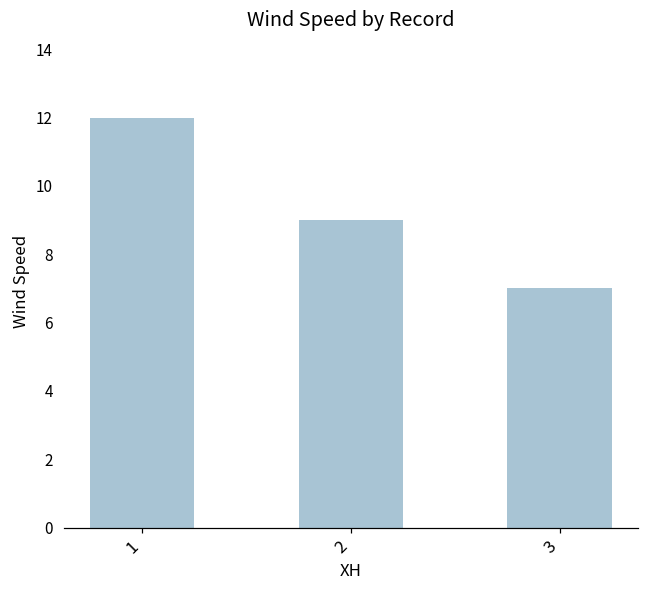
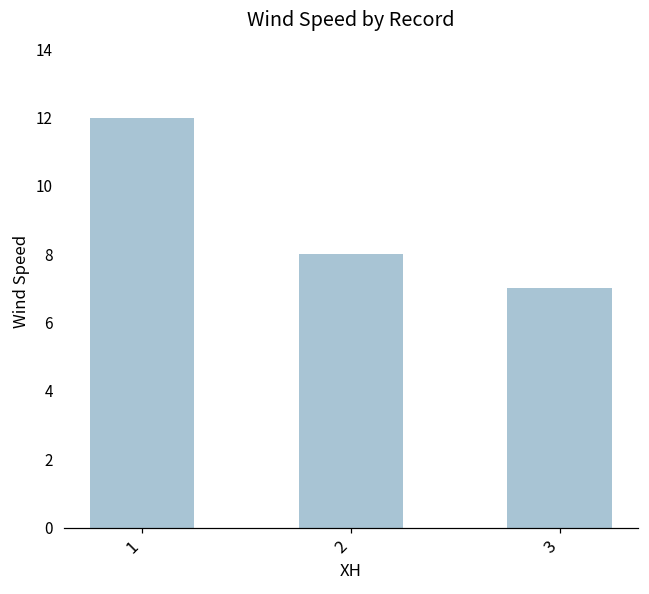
  {
    "1": 12,
-   "2": 9,
+   "2": 8,
    "3": 7
  }
